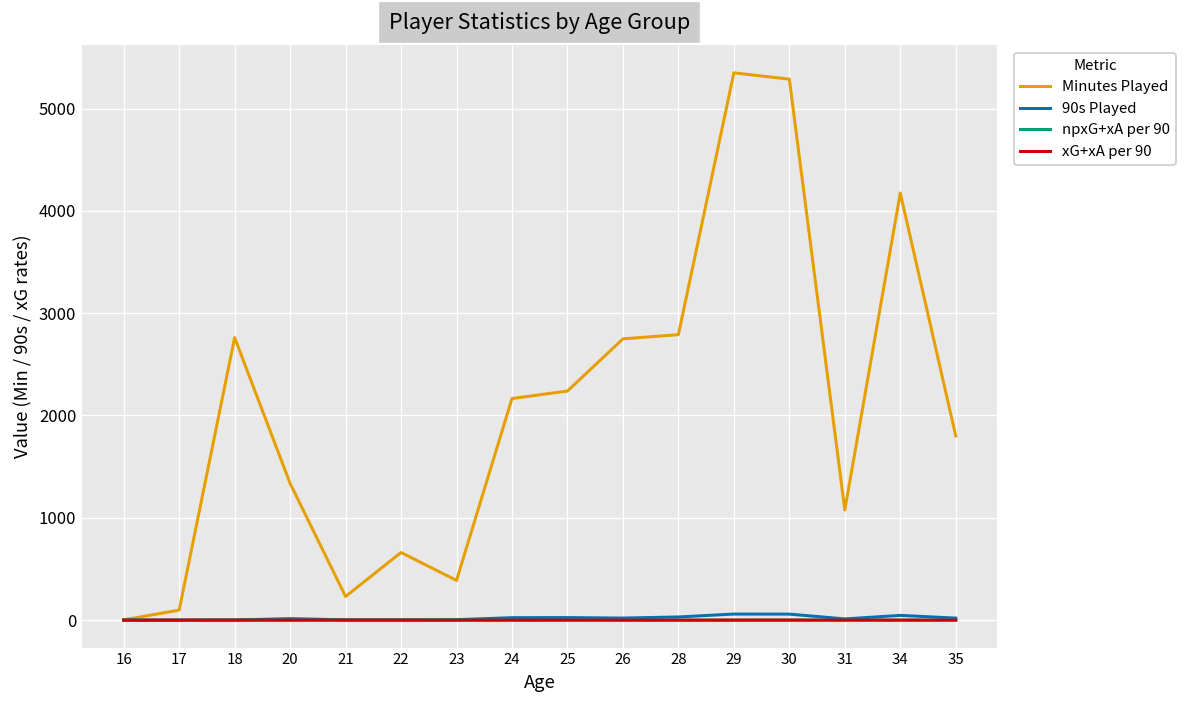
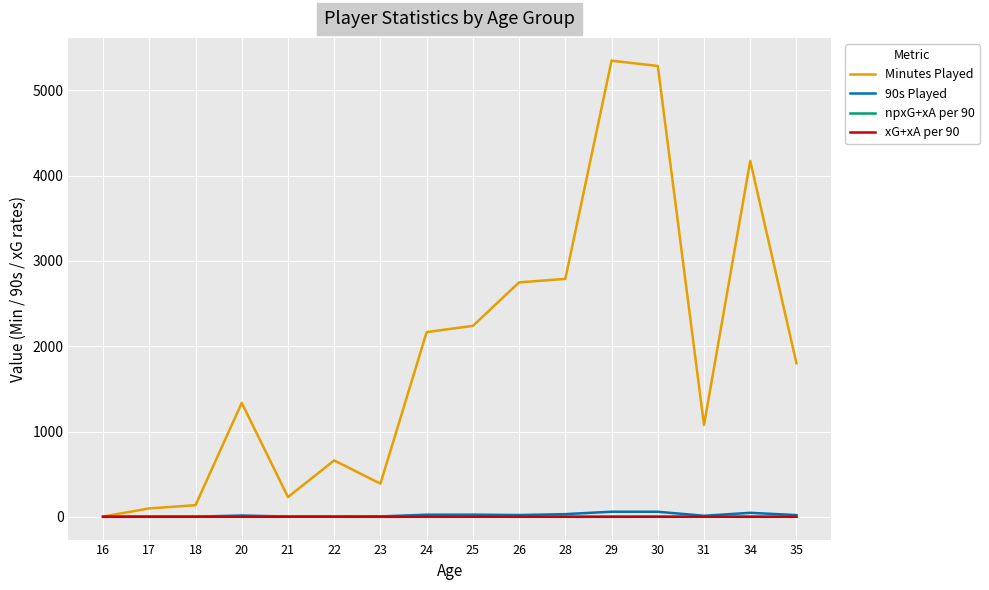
  {
    "Minutes Played": {
      "17": 100,
-     "18": 2800,
+     "18": 100,
      "20": 1300,
      "21": 200,
      "22": 700,
      "23": 400,
      "24": 2200,
      "25": 2200,
      "26": 2700,
      "28": 2800,
      "29": 5300,
      "30": 5300,
      "31": 1100,
      "34": 4200,
      "35": 1800
    },
    "90s Played": {
      "28": 0,
      "29": 100,
      "30": 100,
      "34": 0
    },
    "xG+xA per 90": {
      "28": 0,
      "29": 0,
      "30": 0,
      "34": 0
    }
  }
